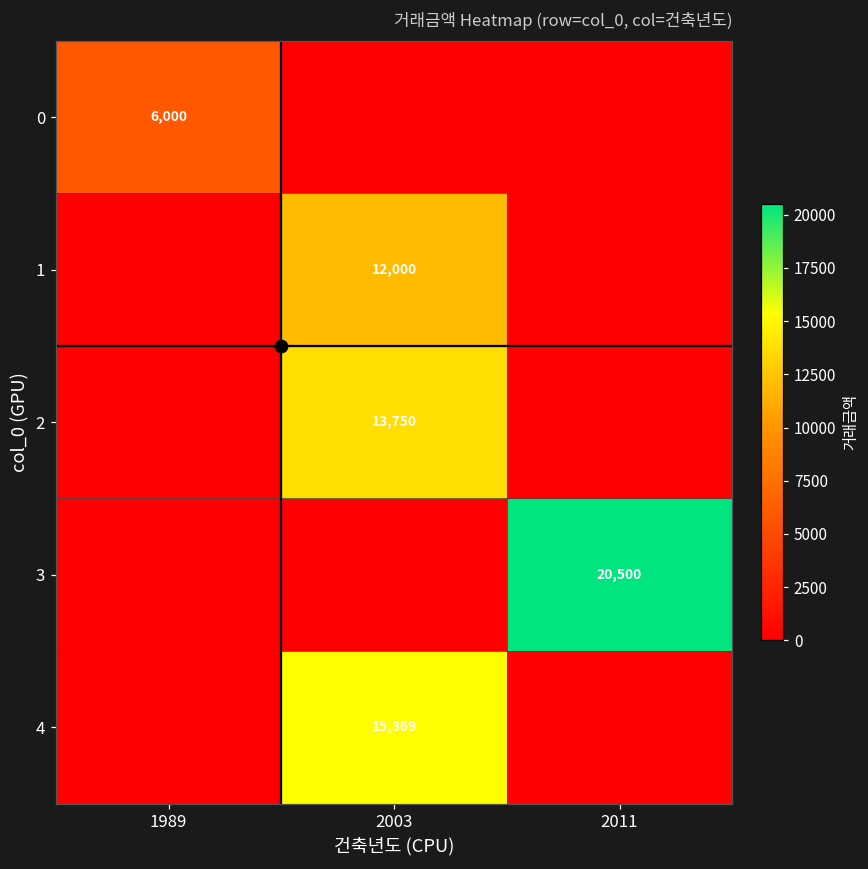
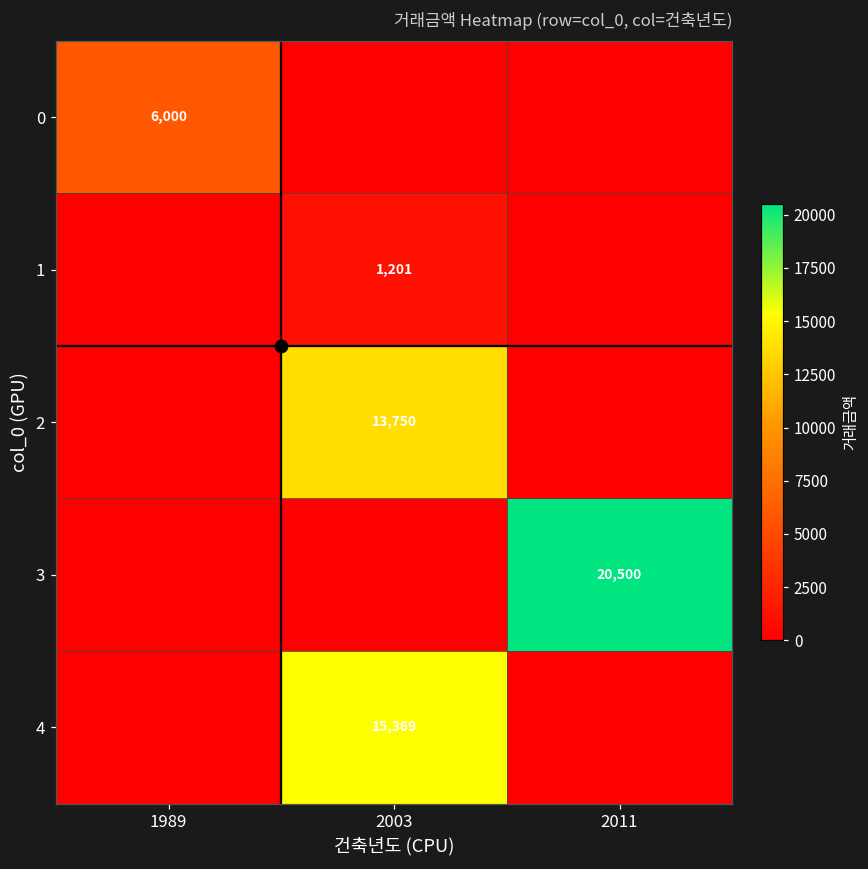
  {
    "0": {
      "1989": "6,000"
    },
    "1": {
-     "2003": "12,000"
+     "2003": "1,201"
    },
    "2": {
      "2003": "13,750"
    },
    "3": {
      "2011": "20,500"
    },
    "4": {
      "2003": "15,369"
    }
  }
